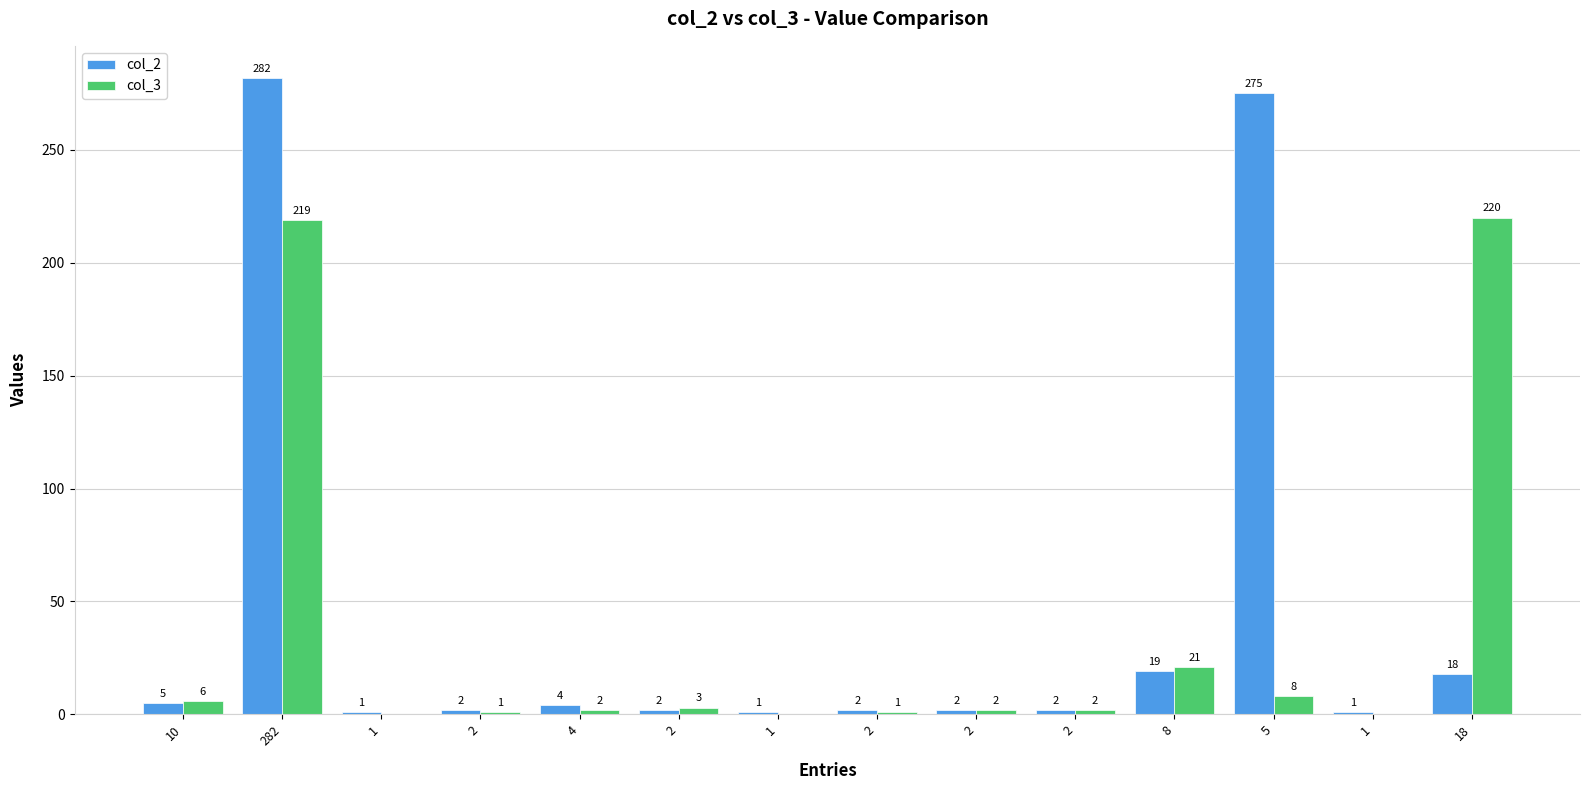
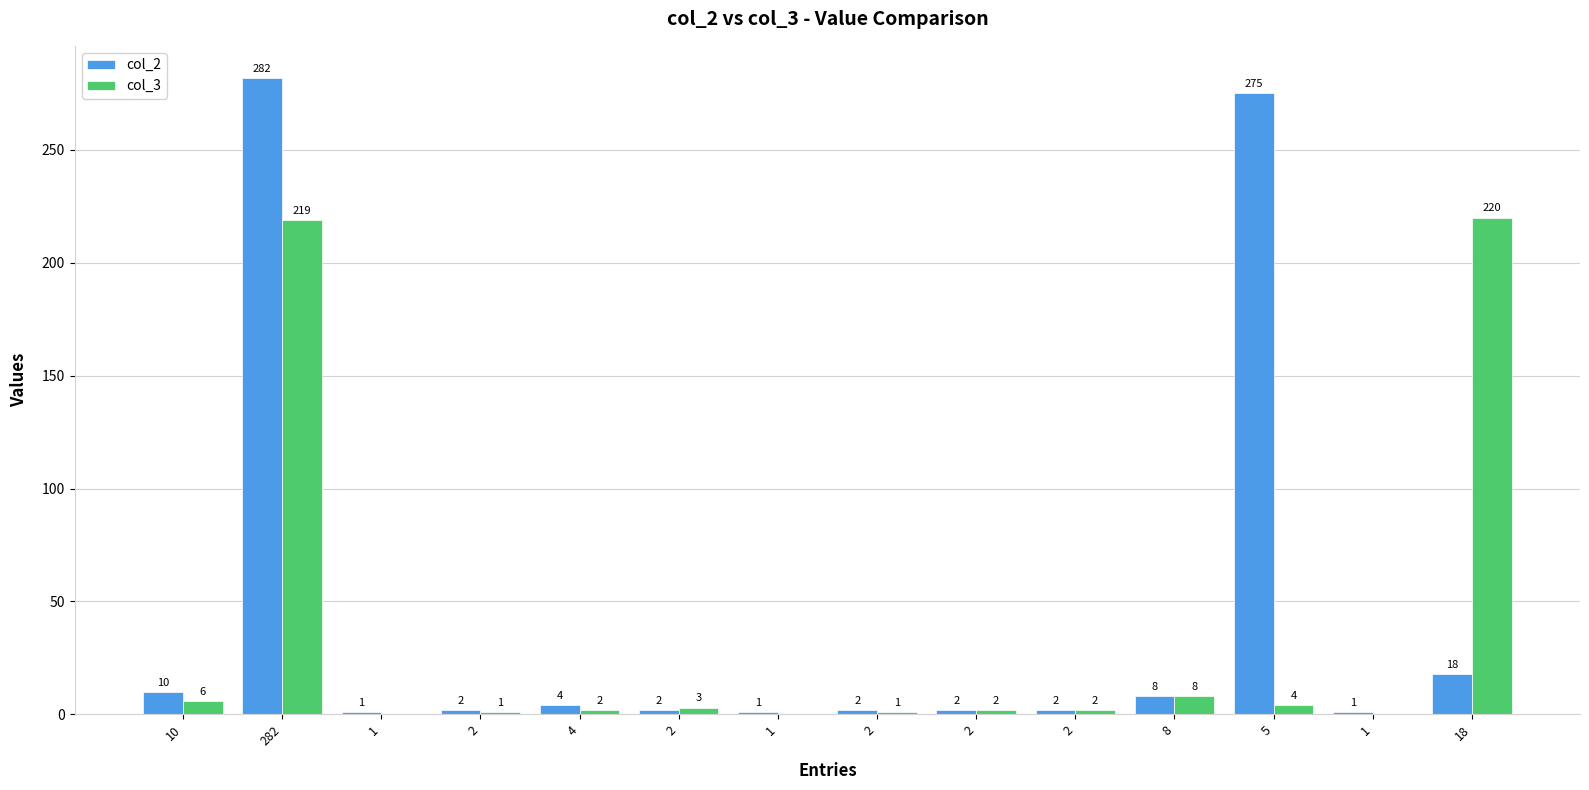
  {
    "col_2": {
-     "10": 5,
+     "10": 10,
      "282": 282,
      "4": 4,
-     "8": 19,
+     "8": 8,
      "5": 275,
      "18": 18
    },
    "col_3": {
      "10": 6,
      "282": 219,
      "4": 2,
-     "8": 21,
-     "5": 8,
+     "8": 8,
+     "5": 4,
      "18": 220
    }
  }
